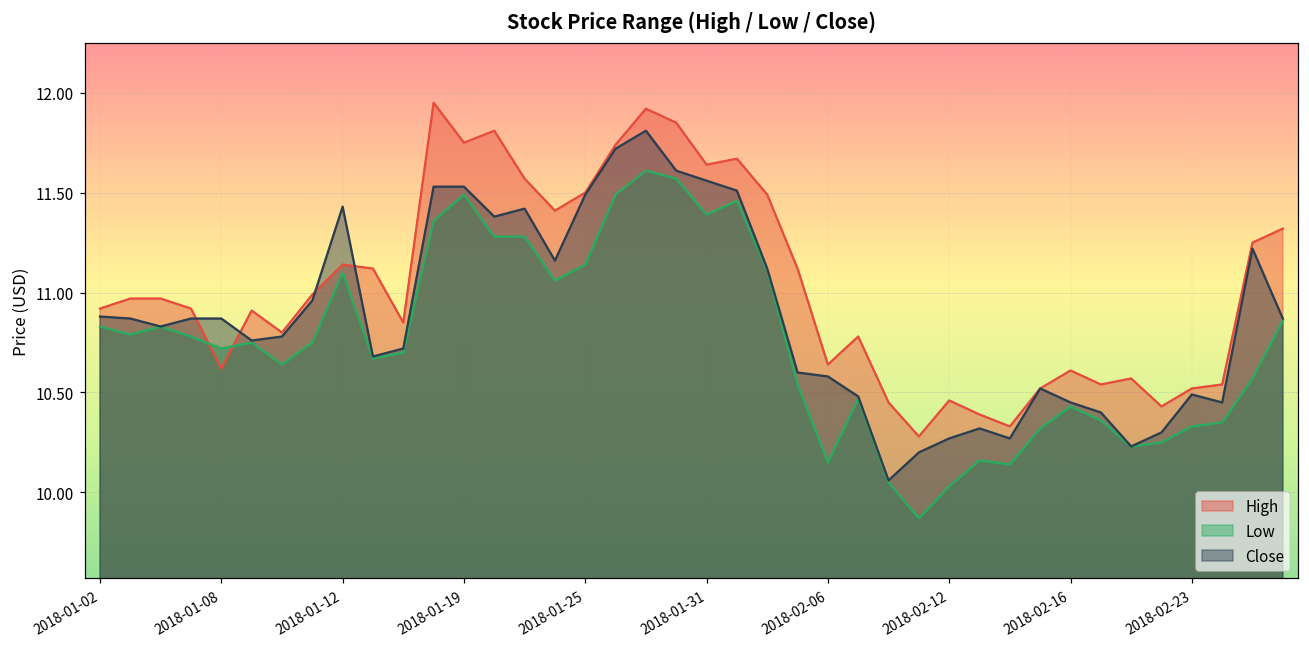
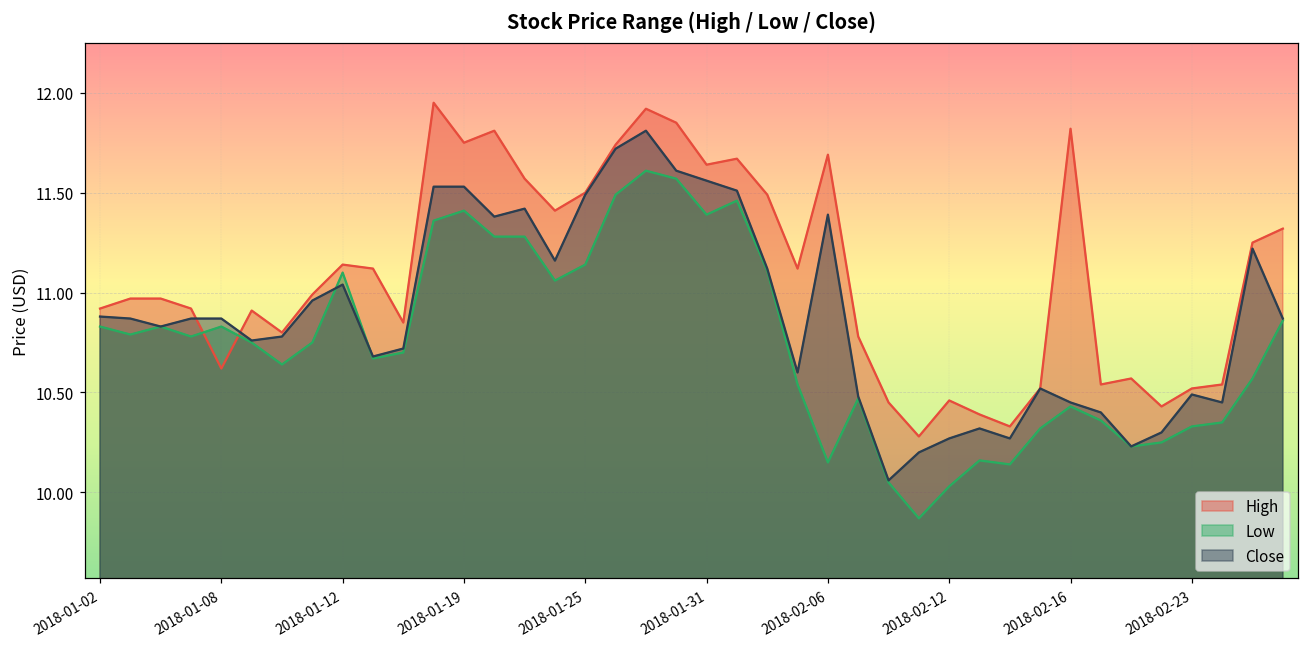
  {
    "High": {
      "2018-01-02": 10.92,
      "2018-01-08": 10.62,
      "2018-01-12": 11.14,
      "2018-01-19": 11.75,
      "2018-01-31": 11.64,
-     "2018-02-06": 10.64,
+     "2018-02-06": 11.69,
      "2018-02-12": 10.46,
-     "2018-02-16": 10.61,
+     "2018-02-16": 11.82,
      "2018-02-23": 10.52
    },
    "Low": {
      "2018-01-02": 10.83,
-     "2018-01-08": 10.72,
+     "2018-01-08": 10.83,
      "2018-01-12": 11.10,
-     "2018-01-19": 11.49,
+     "2018-01-19": 11.41,
      "2018-01-25": 11.14,
      "2018-01-31": 11.39,
      "2018-02-06": 10.15,
      "2018-02-12": 10.03,
      "2018-02-16": 10.43,
      "2018-02-23": 10.33
    },
    "Close": {
      "2018-01-02": 10.88,
      "2018-01-08": 10.87,
-     "2018-01-12": 11.43,
+     "2018-01-12": 11.04,
      "2018-01-19": 11.53,
      "2018-01-31": 11.56,
-     "2018-02-06": 10.58,
+     "2018-02-06": 11.39,
      "2018-02-12": 10.27,
      "2018-02-16": 10.45,
      "2018-02-23": 10.49
    }
  }
